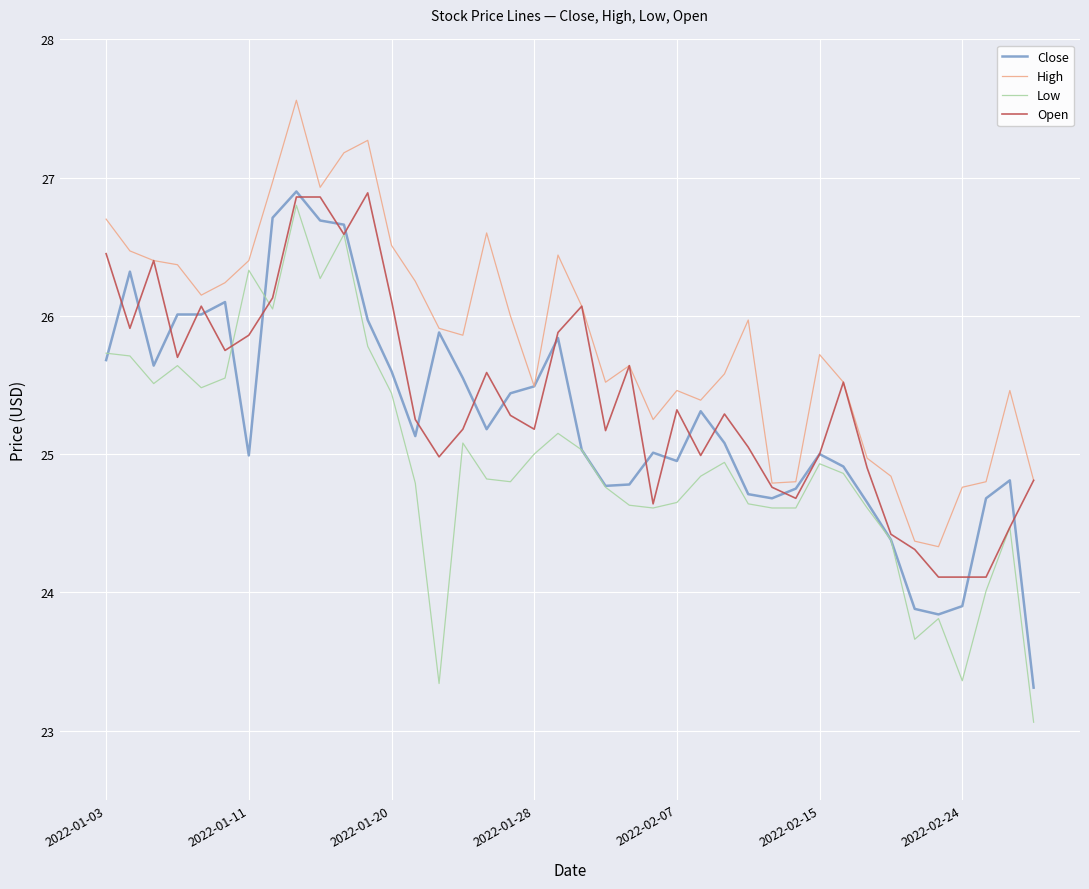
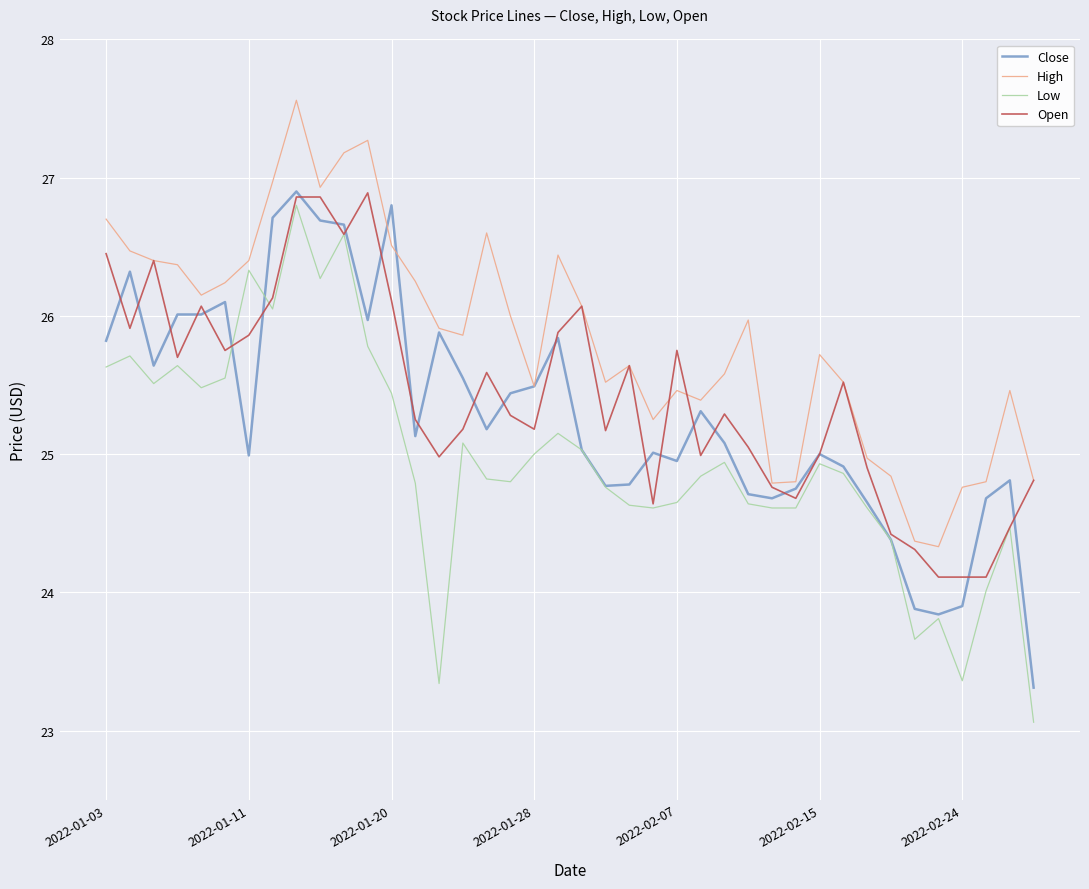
  {
    "Close": {
-     "2022-01-03": 25.68,
+     "2022-01-03": 25.82,
      "2022-01-11": 24.99,
-     "2022-01-20": 25.6,
+     "2022-01-20": 26.8,
      "2022-02-07": 24.95,
      "2022-02-24": 23.90
    },
    "High": {
      "2022-01-03": 26.70,
      "2022-01-11": 26.40,
      "2022-01-20": 26.51,
      "2022-02-07": 25.46,
      "2022-02-15": 25.72,
      "2022-02-24": 24.76
    },
    "Low": {
-     "2022-01-03": 25.73,
+     "2022-01-03": 25.63,
      "2022-01-11": 26.33,
      "2022-01-20": 25.44,
      "2022-01-28": 25.00,
      "2022-02-07": 24.65,
      "2022-02-15": 24.93,
      "2022-02-24": 23.36
    },
    "Open": {
      "2022-01-03": 26.45,
      "2022-01-11": 25.86,
      "2022-01-20": 26.11,
      "2022-01-28": 25.18,
-     "2022-02-07": 25.32,
+     "2022-02-07": 25.75,
      "2022-02-24": 24.11
    }
  }
